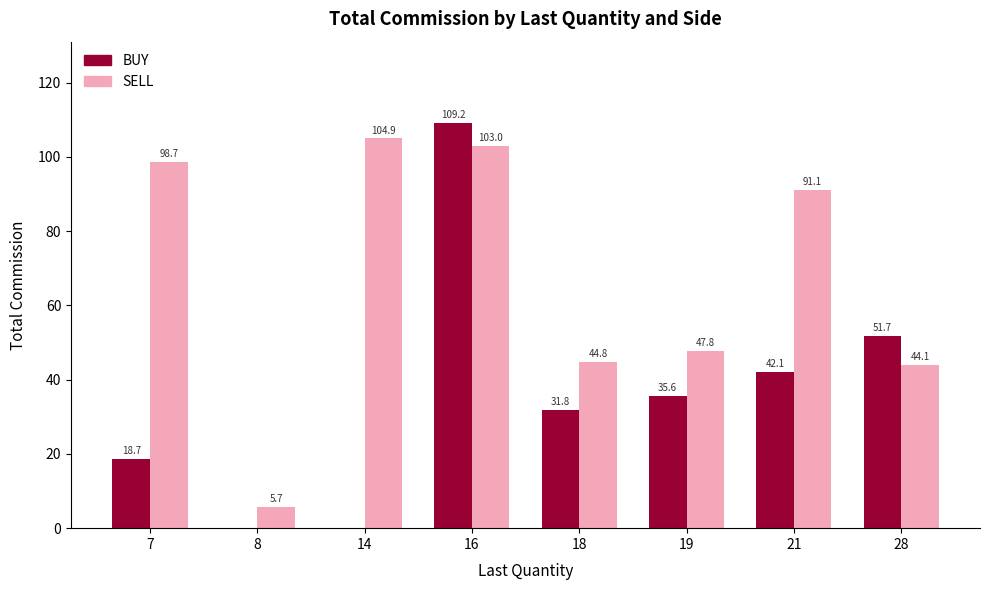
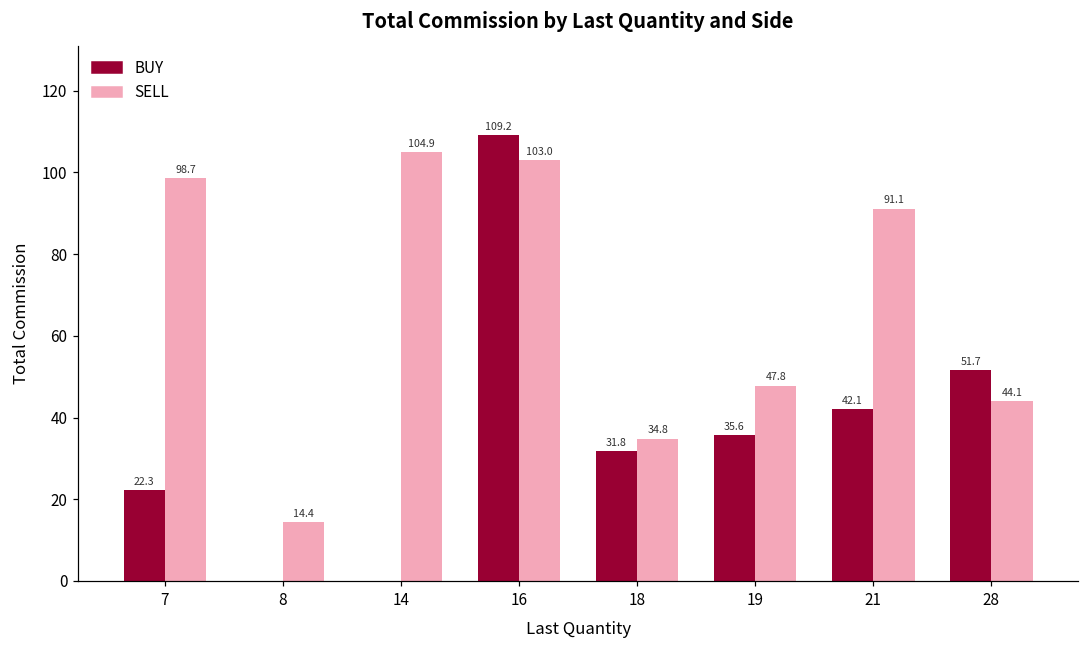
  {
    "BUY": {
-     "7": 18.7,
+     "7": 22.3,
      "16": 109.2,
      "18": 31.8,
      "19": 35.6,
      "21": 42.1,
      "28": 51.7
    },
    "SELL": {
      "7": 98.7,
-     "8": 5.7,
+     "8": 14.4,
      "14": 104.9,
      "16": 103.0,
-     "18": 44.8,
+     "18": 34.8,
      "19": 47.8,
      "21": 91.1,
      "28": 44.1
    }
  }
